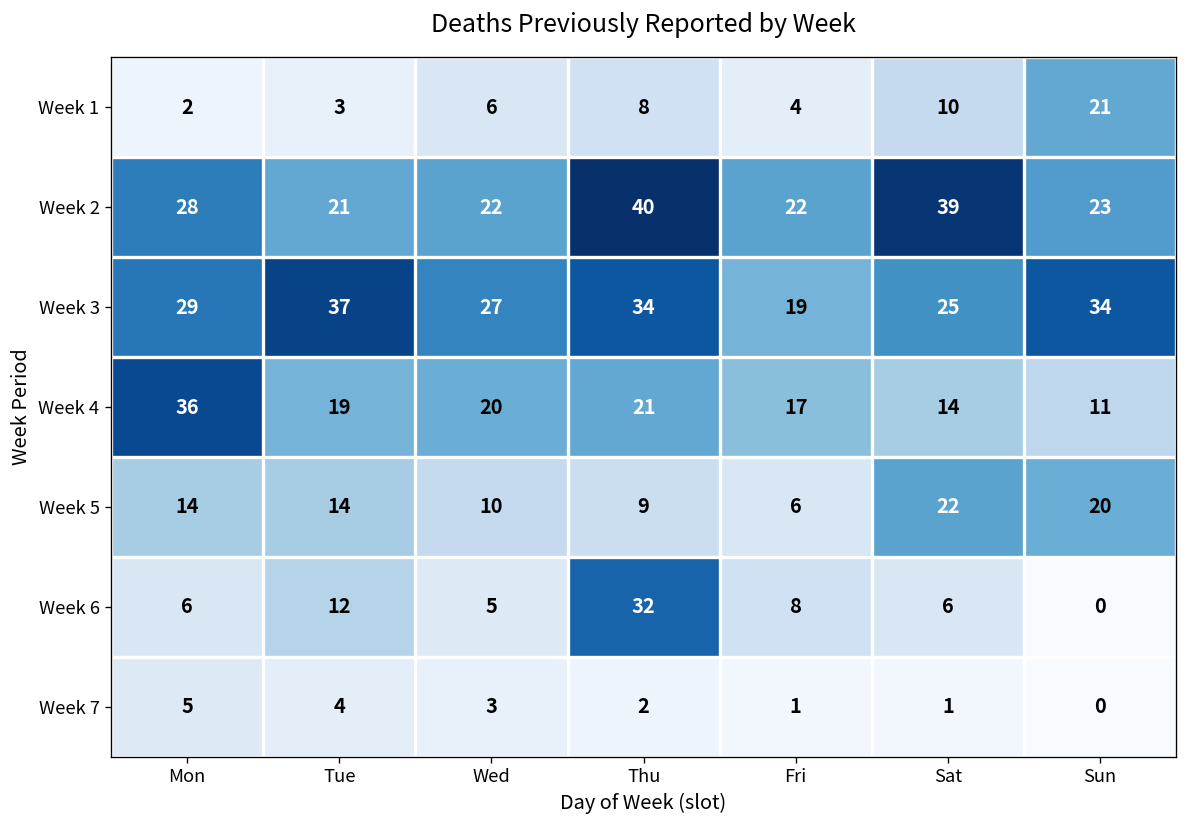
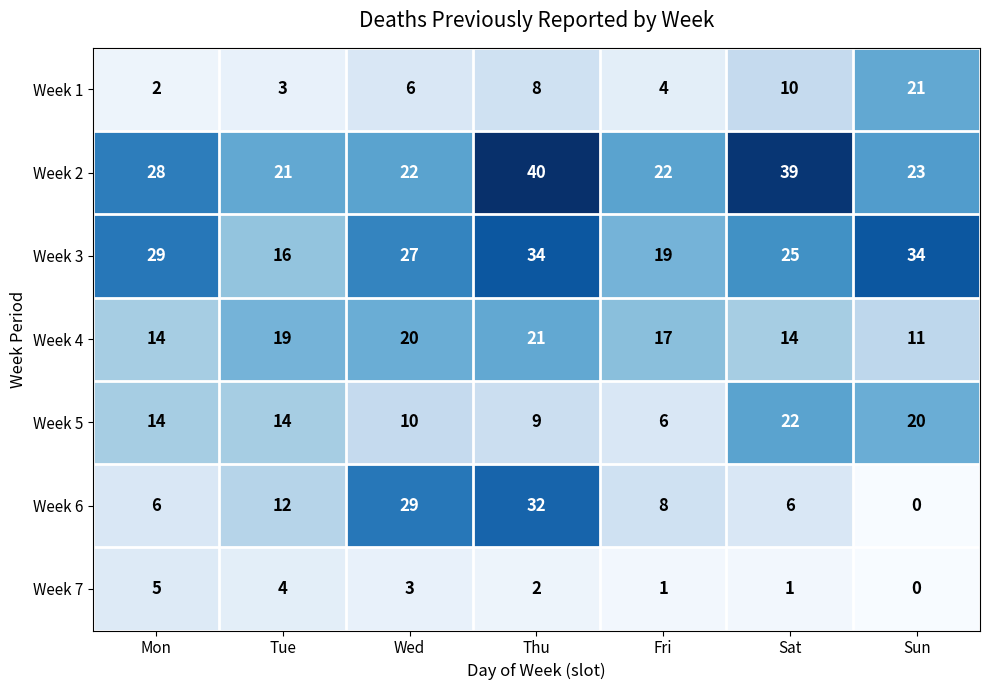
  {
    "Week 1": {
      "Mon": 2,
      "Tue": 3,
      "Wed": 6,
      "Thu": 8,
      "Fri": 4,
      "Sat": 10,
      "Sun": 21
    },
    "Week 2": {
      "Mon": 28,
      "Tue": 21,
      "Wed": 22,
      "Thu": 40,
      "Fri": 22,
      "Sat": 39,
      "Sun": 23
    },
    "Week 3": {
      "Mon": 29,
-     "Tue": 37,
+     "Tue": 16,
      "Wed": 27,
      "Thu": 34,
      "Fri": 19,
      "Sat": 25,
      "Sun": 34
    },
    "Week 4": {
-     "Mon": 36,
+     "Mon": 14,
      "Tue": 19,
      "Wed": 20,
      "Thu": 21,
      "Fri": 17,
      "Sat": 14,
      "Sun": 11
    },
    "Week 5": {
      "Mon": 14,
      "Tue": 14,
      "Wed": 10,
      "Thu": 9,
      "Fri": 6,
      "Sat": 22,
      "Sun": 20
    },
    "Week 6": {
      "Mon": 6,
      "Tue": 12,
-     "Wed": 5,
+     "Wed": 29,
      "Thu": 32,
      "Fri": 8,
      "Sat": 6,
      "Sun": 0
    },
    "Week 7": {
      "Mon": 5,
      "Tue": 4,
      "Wed": 3,
      "Thu": 2,
      "Fri": 1,
      "Sat": 1,
      "Sun": 0
    }
  }
